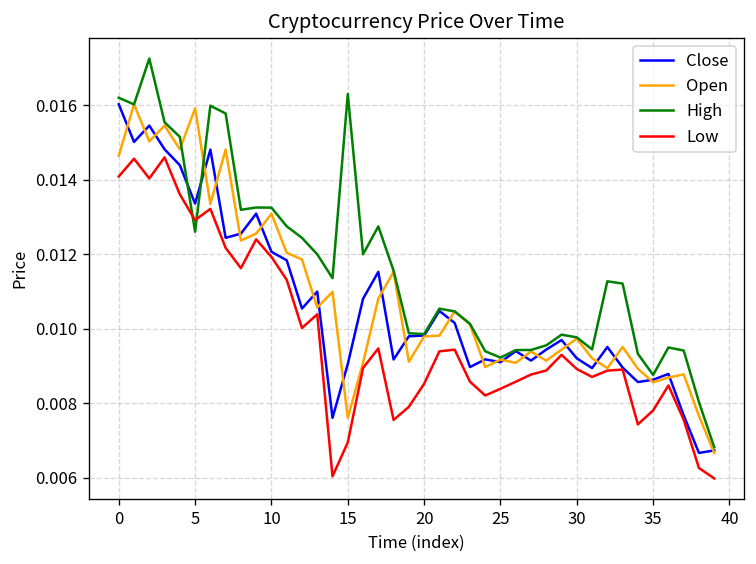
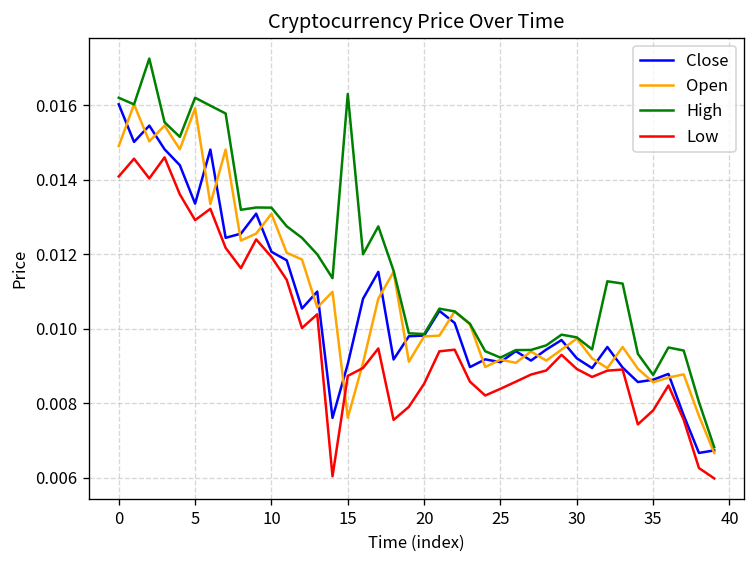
  {
    "Close": {
      "0": 0.0160,
      "5": 0.0134,
      "10": 0.0121,
      "15": 0.0091,
      "30": 0.0092
    },
    "Open": {
-     "0": 0.0146,
+     "0": 0.0149,
      "5": 0.0159,
      "10": 0.0131,
      "15": 0.0076
    },
    "High": {
      "0": 0.0162,
-     "5": 0.0126,
+     "5": 0.0162,
      "10": 0.0133,
      "15": 0.0163,
      "35": 0.0088
    },
    "Low": {
      "0": 0.0141,
      "5": 0.0129,
      "10": 0.0119,
-     "15": 0.0070,
+     "15": 0.0087,
      "20": 0.0085,
      "25": 0.0084,
      "30": 0.0089,
      "35": 0.0078
    }
  }
